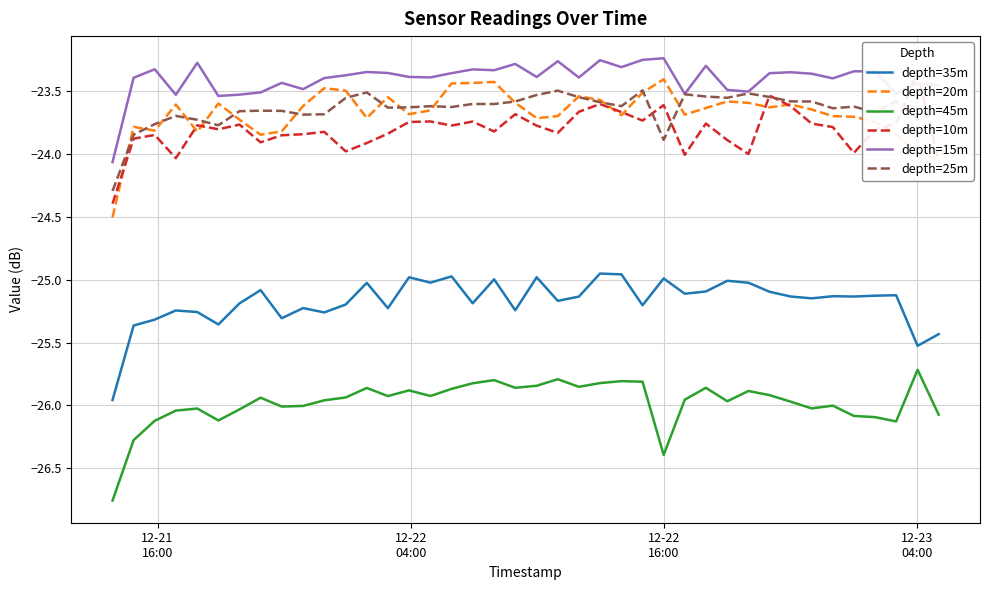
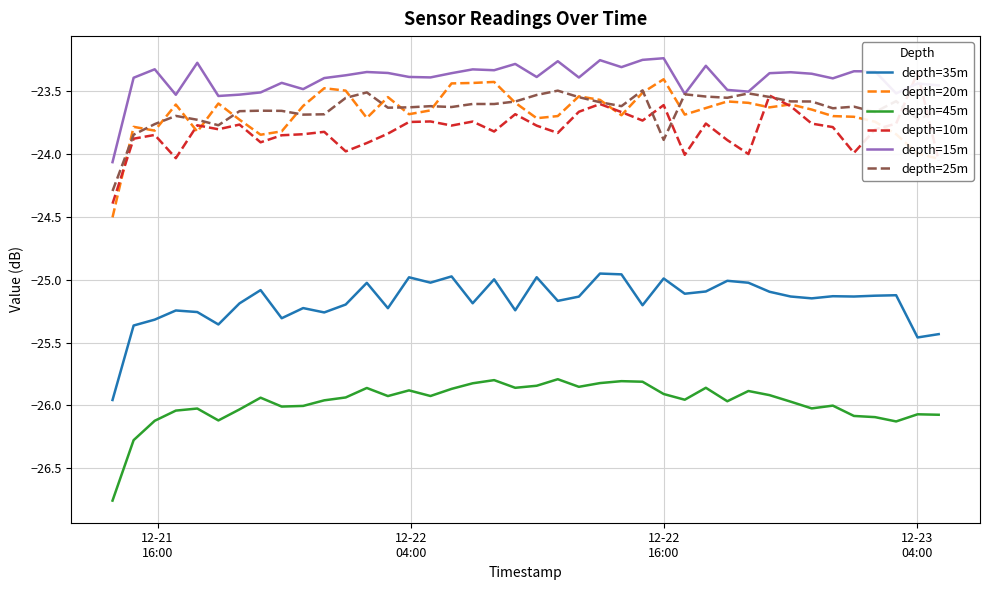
  {
    "depth=35m": {
      "12-22 16:00": -24.99,
-     "12-23 04:00": -25.53
+     "12-23 04:00": -25.46
    },
    "depth=20m": {
      "12-22 16:00": -23.40
    },
    "depth=45m": {
-     "12-22 16:00": -26.39,
-     "12-23 04:00": -25.72
+     "12-22 16:00": -25.91,
+     "12-23 04:00": -26.07
    },
    "depth=10m": {
      "12-22 16:00": -23.61
    },
    "depth=15m": {
      "12-22 16:00": -23.24
    },
    "depth=25m": {
      "12-22 16:00": -23.89
    }
  }
